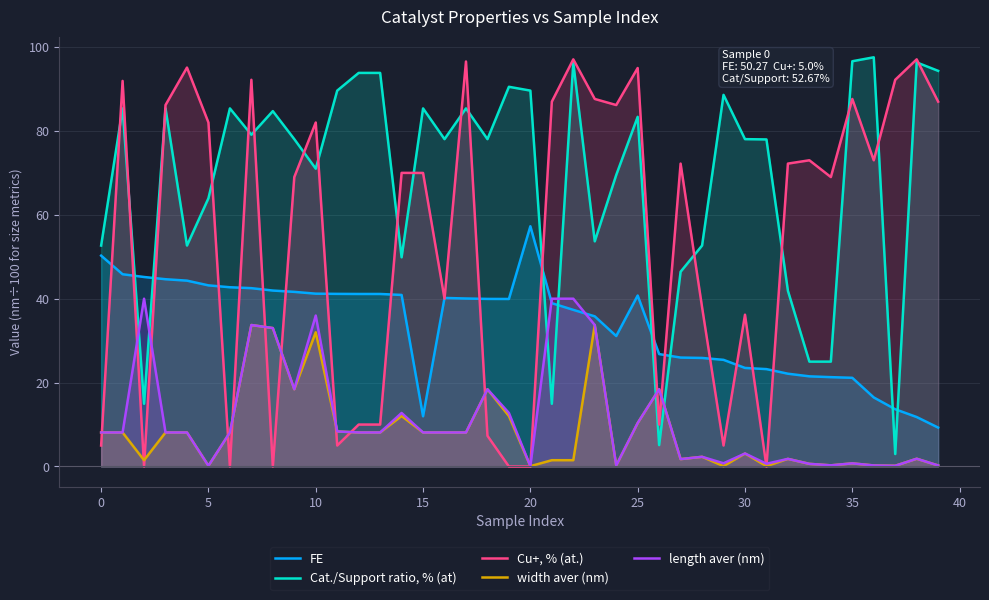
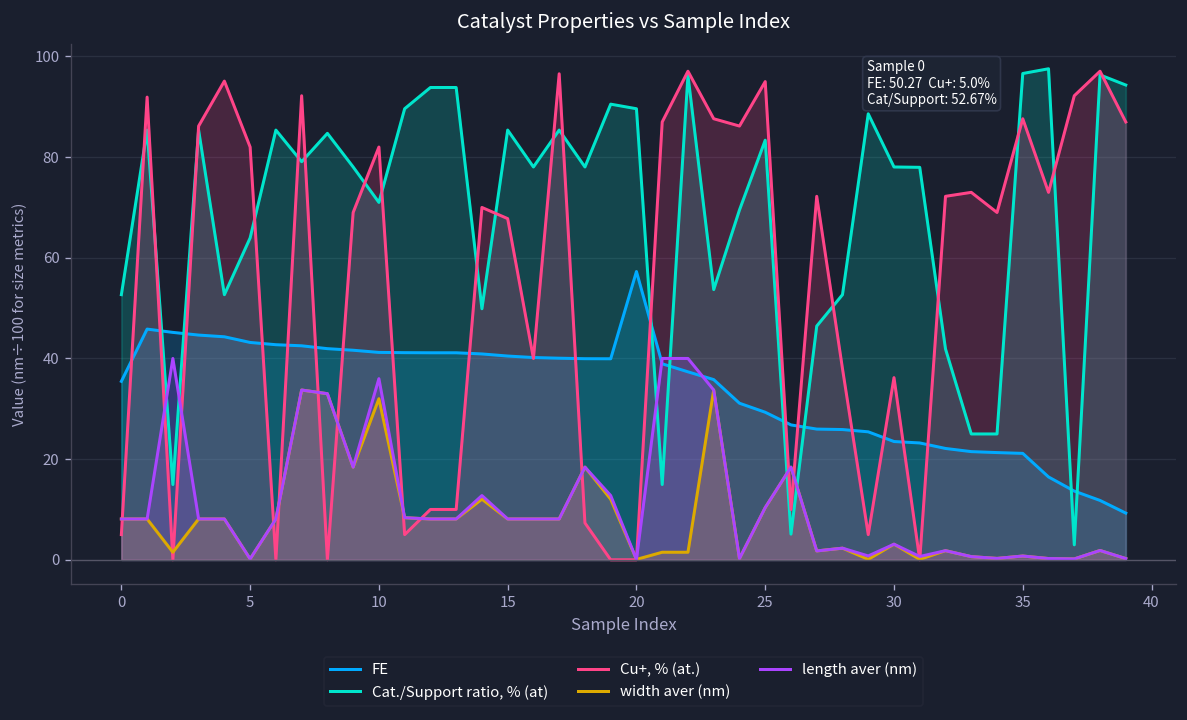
  {
    "FE": {
-     "0": 50,
+     "0": 35,
      "5": 43,
      "10": 41,
-     "15": 12,
+     "15": 40,
      "20": 57,
-     "25": 41,
+     "25": 29,
      "30": 23,
      "35": 21
    },
    "Cat./Support ratio, % (at)": {
      "0": 53,
      "5": 64,
      "10": 71,
      "15": 85,
      "20": 90,
      "25": 83,
      "30": 78,
      "35": 97
    },
    "Cu+, % (at.)": {
      "0": 5,
      "5": 82,
      "10": 82,
-     "15": 70,
+     "15": 68,
      "25": 95,
      "30": 36,
      "35": 88
    },
    "width aver (nm)": {
      "10": 32
    },
    "length aver (nm)": {
      "10": 36
    }
  }
